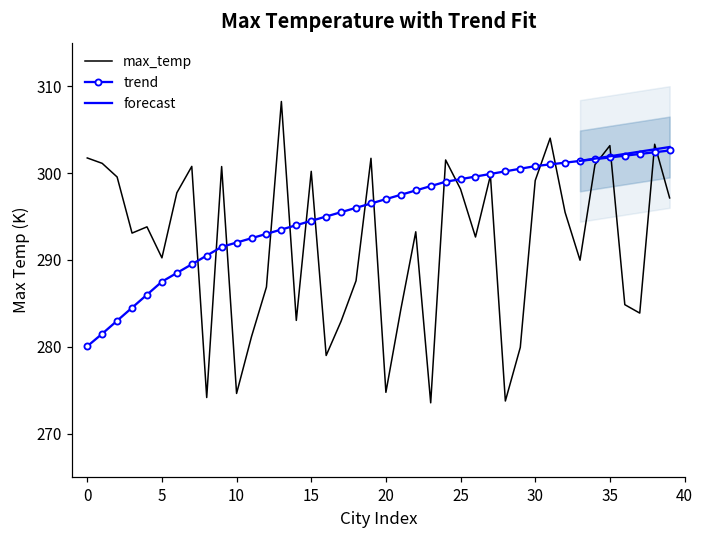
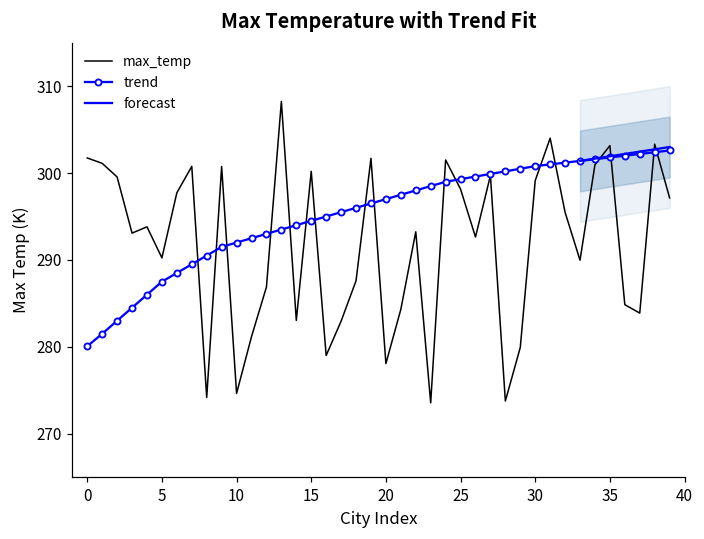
  {
    "max_temp": {
      "0": 302,
      "5": 290,
      "10": 275,
      "15": 300,
-     "20": 275,
+     "20": 278,
      "25": 298,
      "30": 299,
      "35": 303
    }
  }
